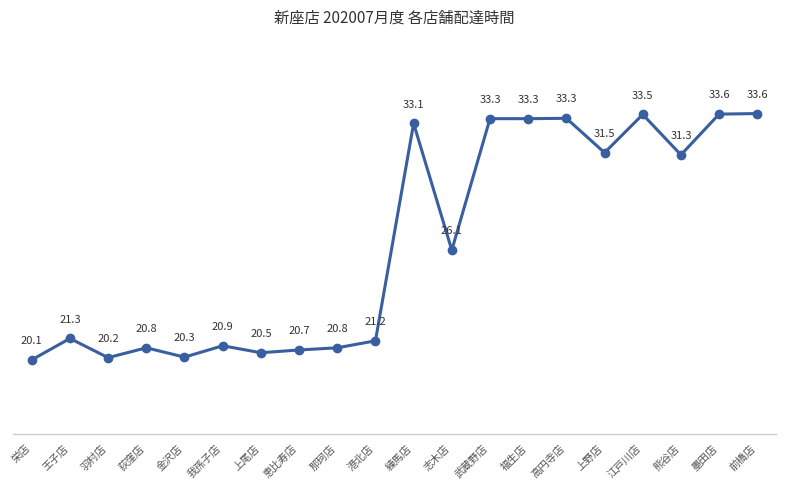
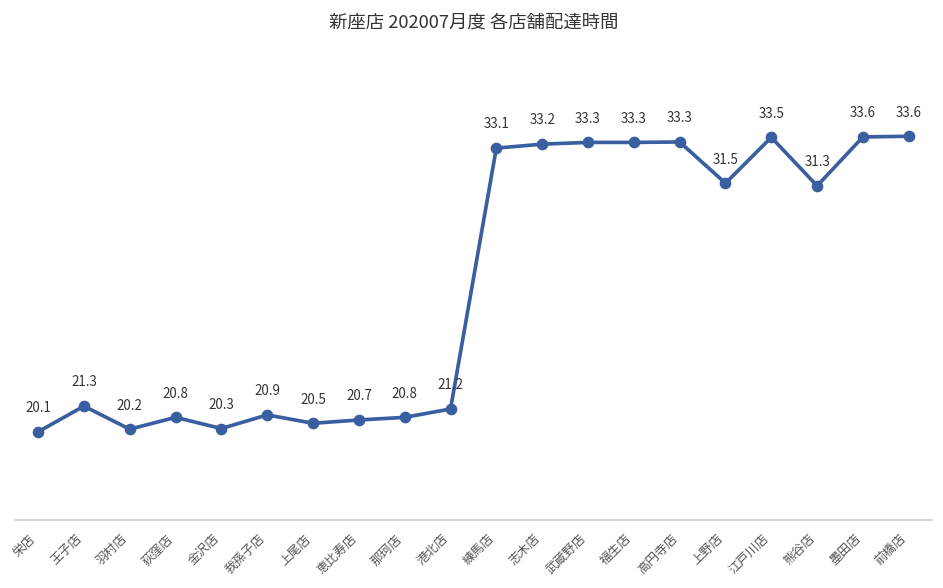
  {
    "栄店": 20.1,
    "王子店": 21.3,
    "羽村店": 20.2,
    "荻窪店": 20.8,
    "金沢店": 20.3,
    "我孫子店": 20.9,
    "上尾店": 20.5,
    "恵比寿店": 20.7,
    "那珂店": 20.8,
    "港北店": 21.2,
    "練馬店": 33.1,
-   "志木店": 26.1,
+   "志木店": 33.2,
    "武蔵野店": 33.3,
    "福生店": 33.3,
    "高円寺店": 33.3,
    "上野店": 31.5,
    "江戸川店": 33.5,
    "熊谷店": 31.3,
    "墨田店": 33.6,
    "前橋店": 33.6
  }
